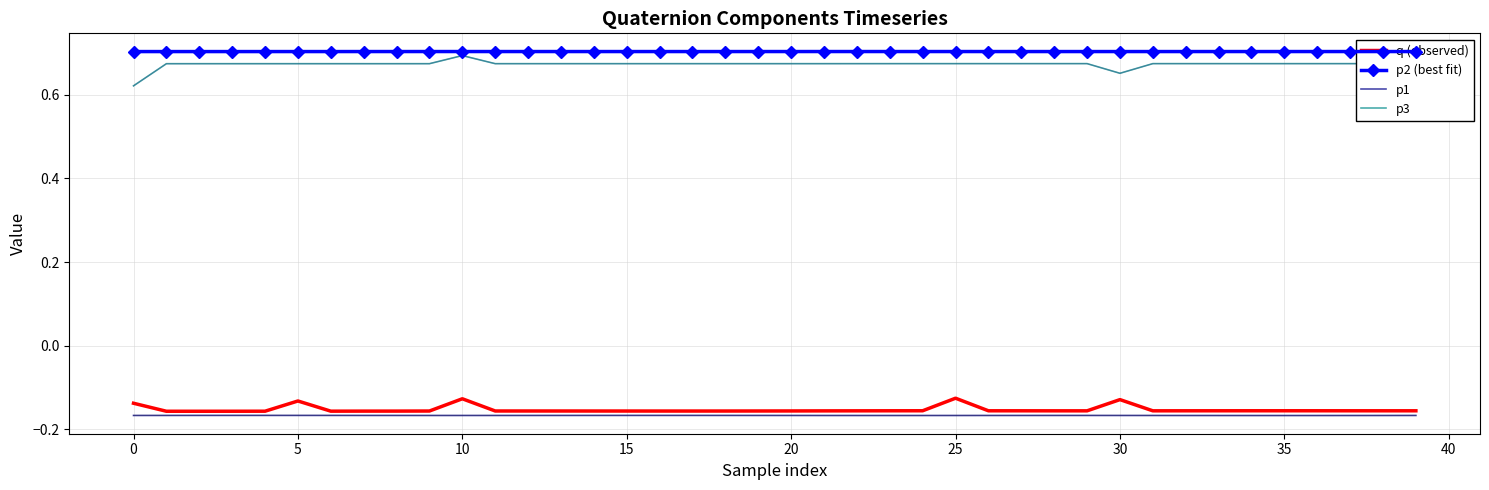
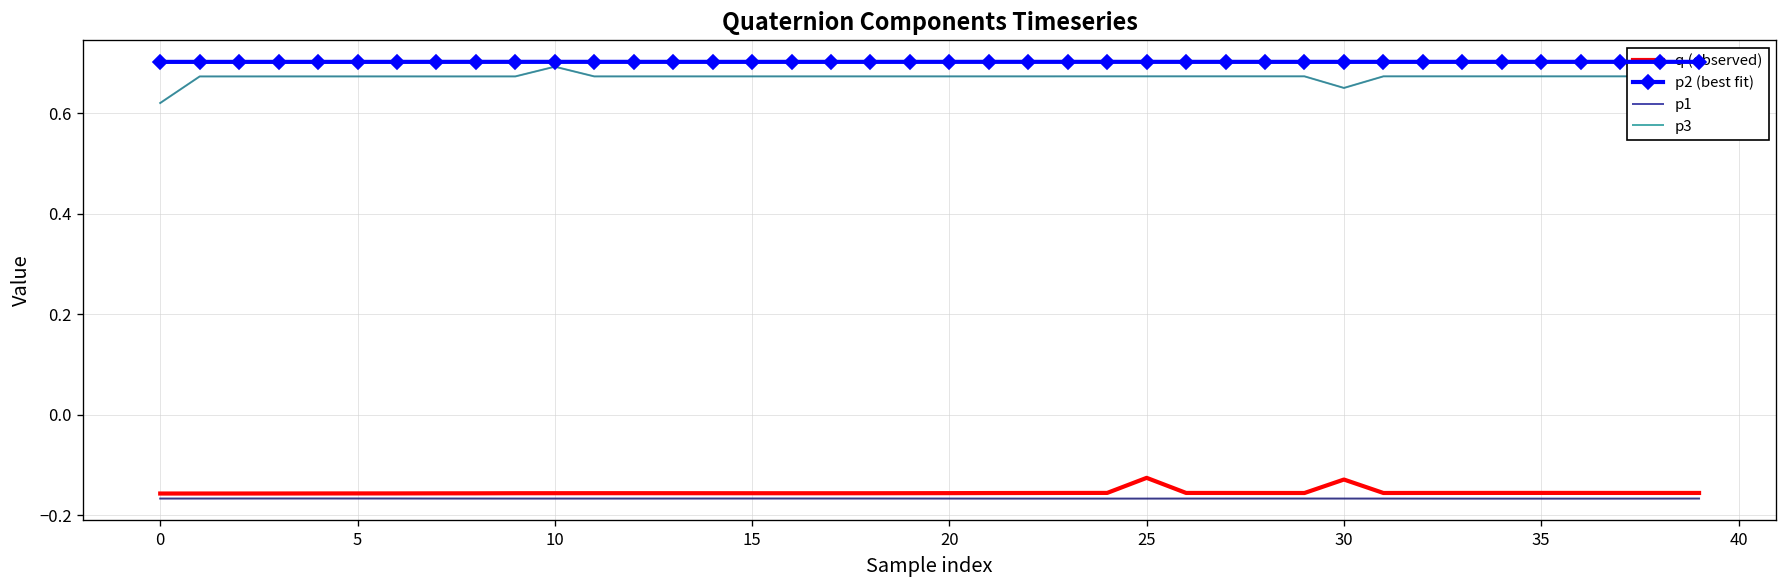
  {
    "q (observed)": {
-     "0": -0.14,
-     "5": -0.13,
-     "10": -0.13,
+     "0": -0.16,
+     "5": -0.16,
+     "10": -0.16,
      "15": -0.16,
      "20": -0.16,
      "25": -0.13,
      "30": -0.13,
      "35": -0.16
    },
    "p1": {
      "0": -0.17,
      "5": -0.17,
      "10": -0.17,
      "15": -0.17,
      "20": -0.17,
      "25": -0.17,
      "30": -0.17,
      "35": -0.17
    },
    "p2 (best fit)": {
      "0": 0.70,
      "5": 0.70,
      "10": 0.70,
      "15": 0.70,
      "20": 0.70,
      "25": 0.70,
      "30": 0.70,
      "35": 0.70
    },
    "p3": {
      "0": 0.62,
      "5": 0.67,
      "10": 0.69,
      "15": 0.67,
      "20": 0.67,
      "25": 0.67,
      "30": 0.65,
      "35": 0.67
    }
  }
